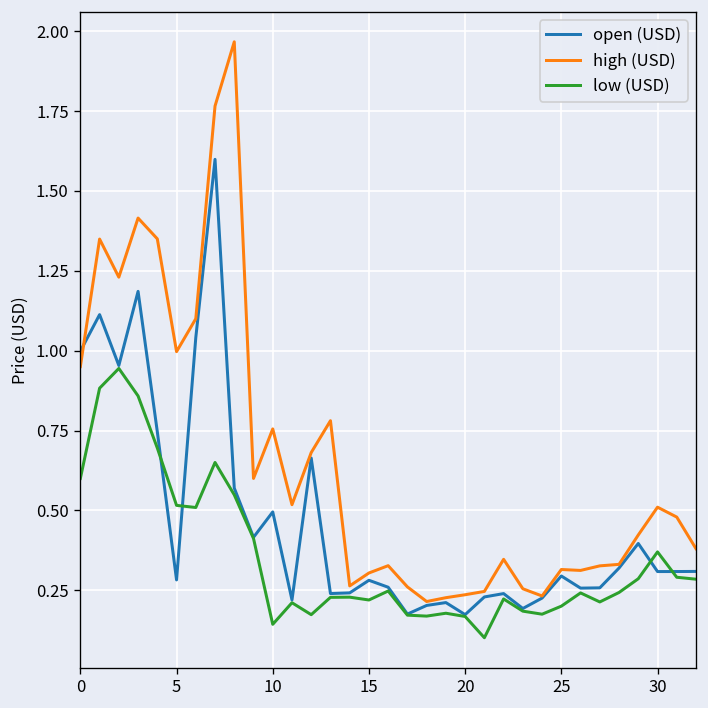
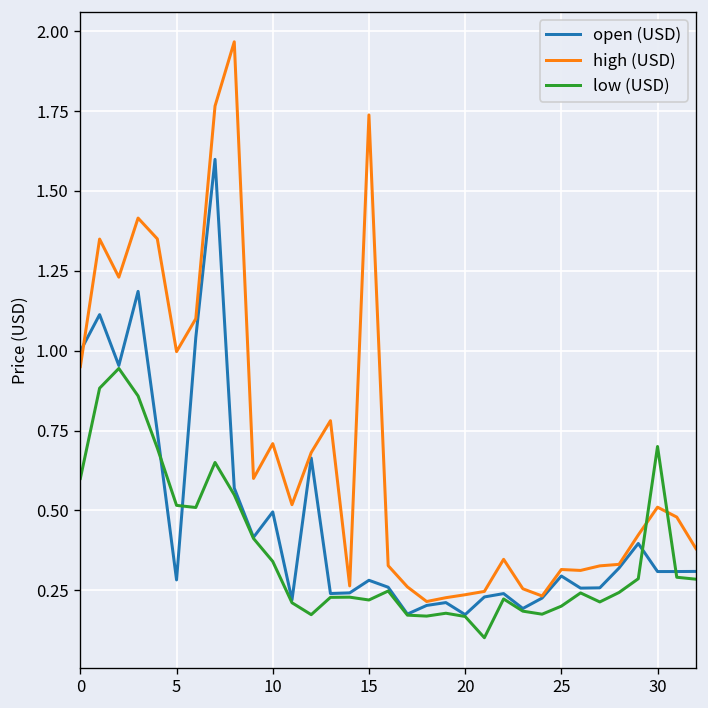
  {
    "open (USD)": {
      "0": 1.00,
      "5": 0.28,
      "10": 0.50,
      "15": 0.28,
      "25": 0.29,
      "30": 0.31
    },
    "high (USD)": {
      "0": 0.95,
      "5": 1.00,
-     "10": 0.76,
-     "15": 0.30,
+     "10": 0.71,
+     "15": 1.74,
      "20": 0.24,
      "25": 0.31,
      "30": 0.51
    },
    "low (USD)": {
      "0": 0.60,
      "5": 0.52,
-     "10": 0.14,
+     "10": 0.34,
      "15": 0.22,
      "25": 0.20,
-     "30": 0.37
+     "30": 0.70
    }
  }
